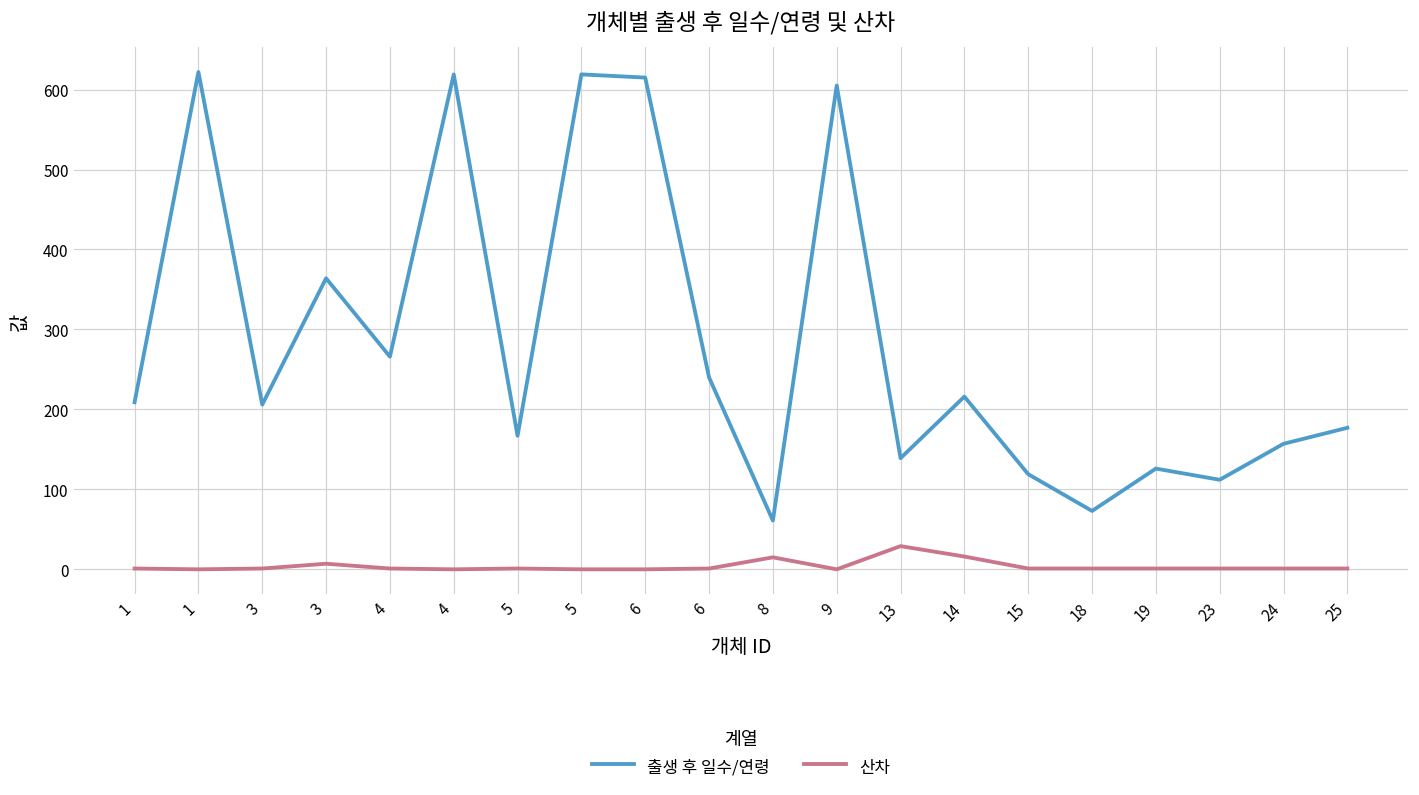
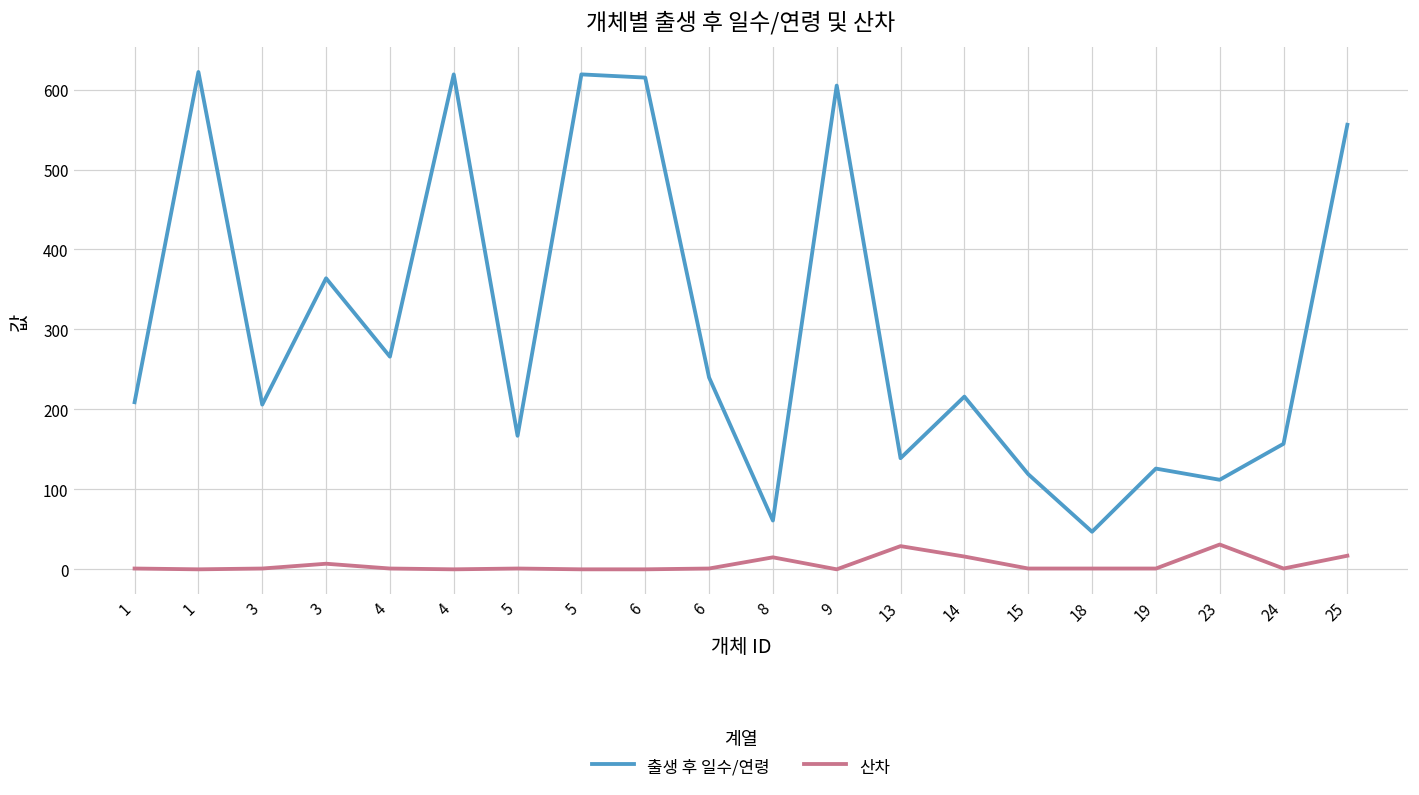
  {
    "출생 후 일수/연령": {
      "8": 60,
      "9": 610,
      "13": 140,
      "14": 220,
      "15": 120,
-     "18": 70,
+     "18": 50,
      "19": 130,
      "23": 110,
      "24": 160,
-     "25": 180
+     "25": 560
    },
    "산차": {
      "8": 20,
      "9": 0,
      "13": 30,
      "14": 20,
      "15": 0,
      "18": 0,
      "19": 0,
-     "23": 0,
+     "23": 30,
      "24": 0,
-     "25": 0
+     "25": 20
    }
  }
